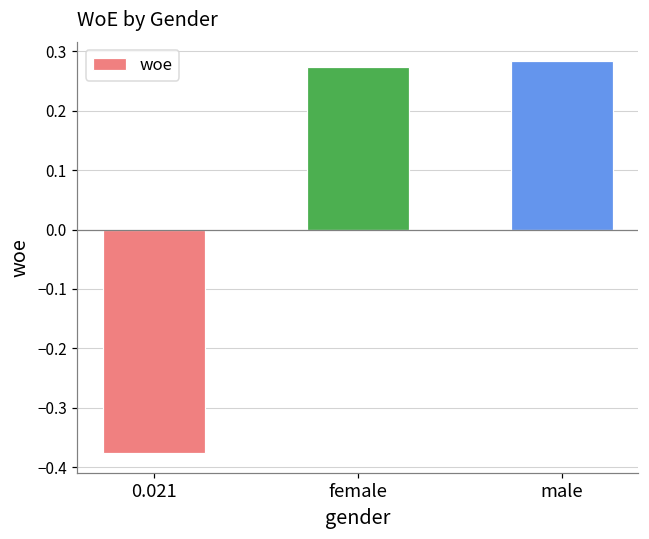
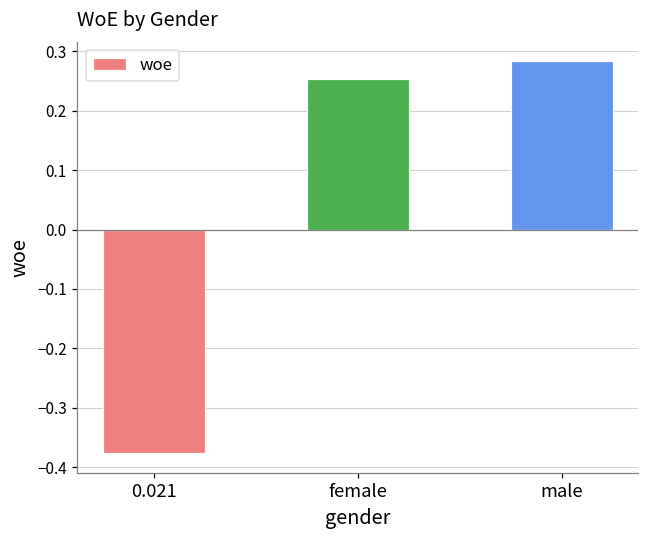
  {
    "0.021": -0.38,
-   "female": 0.27,
+   "female": 0.25,
    "male": 0.28
  }
